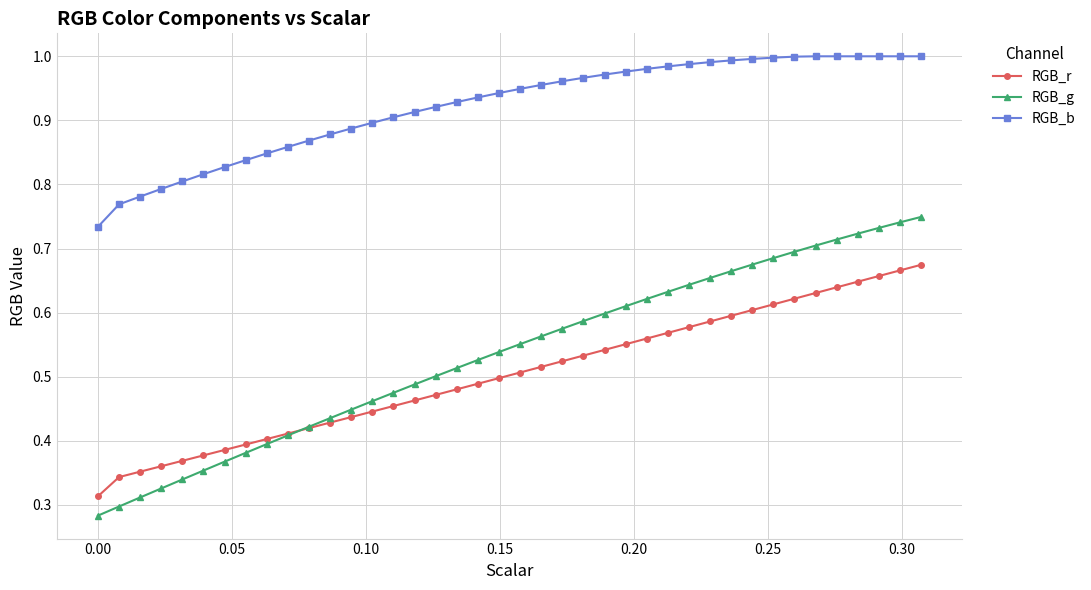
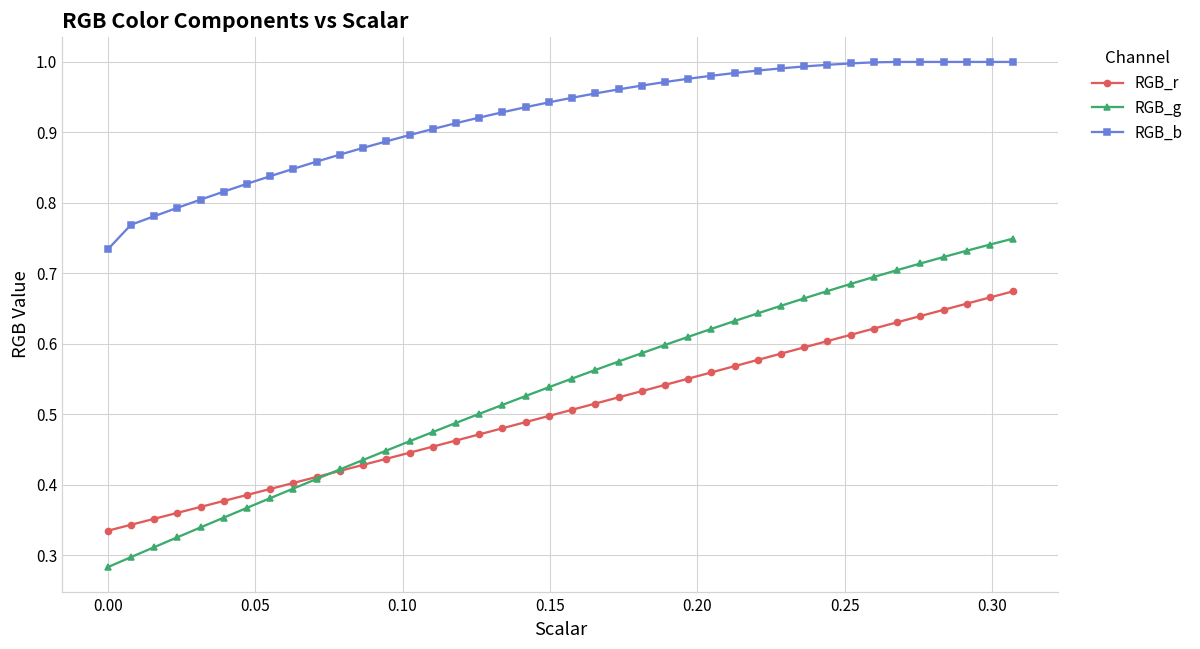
  {
    "RGB_r": {
-     "0.00": 0.31
+     "0.00": 0.33
    },
    "RGB_g": {
      "0.00": 0.28
    },
    "RGB_b": {
      "0.00": 0.73
    }
  }
